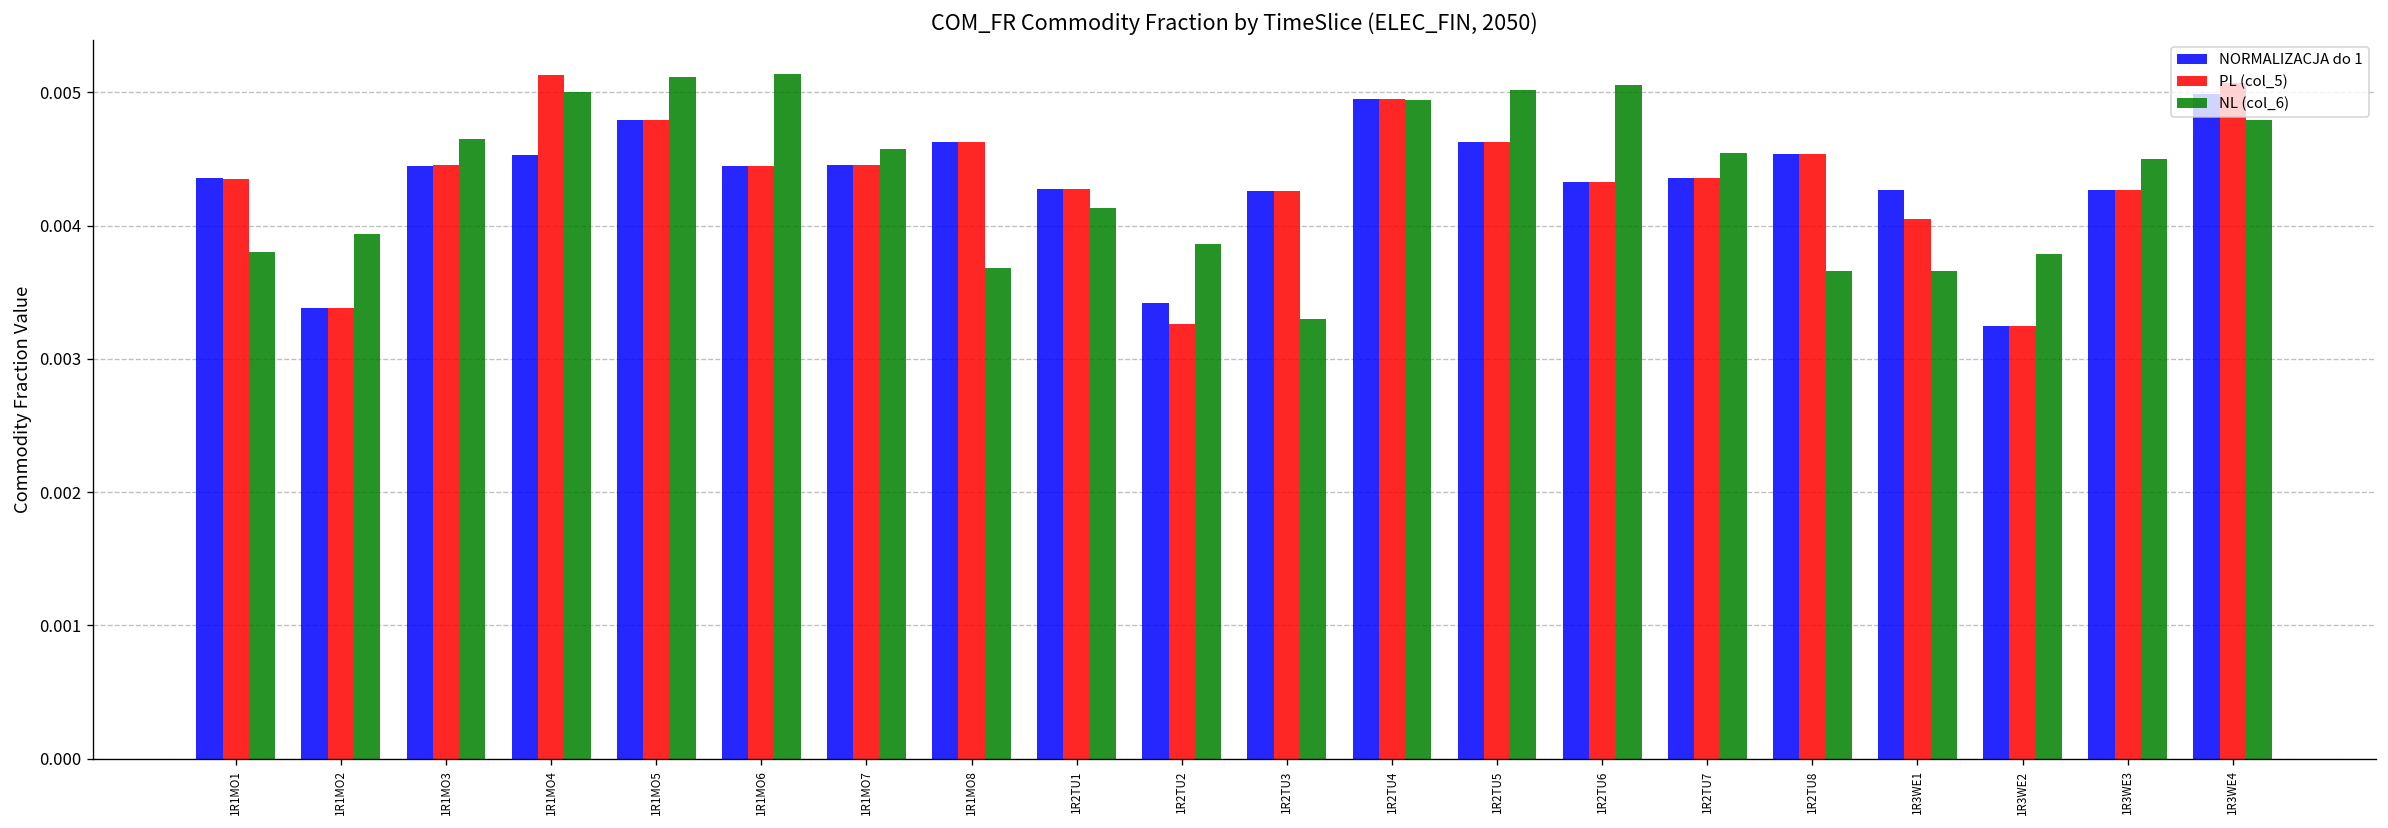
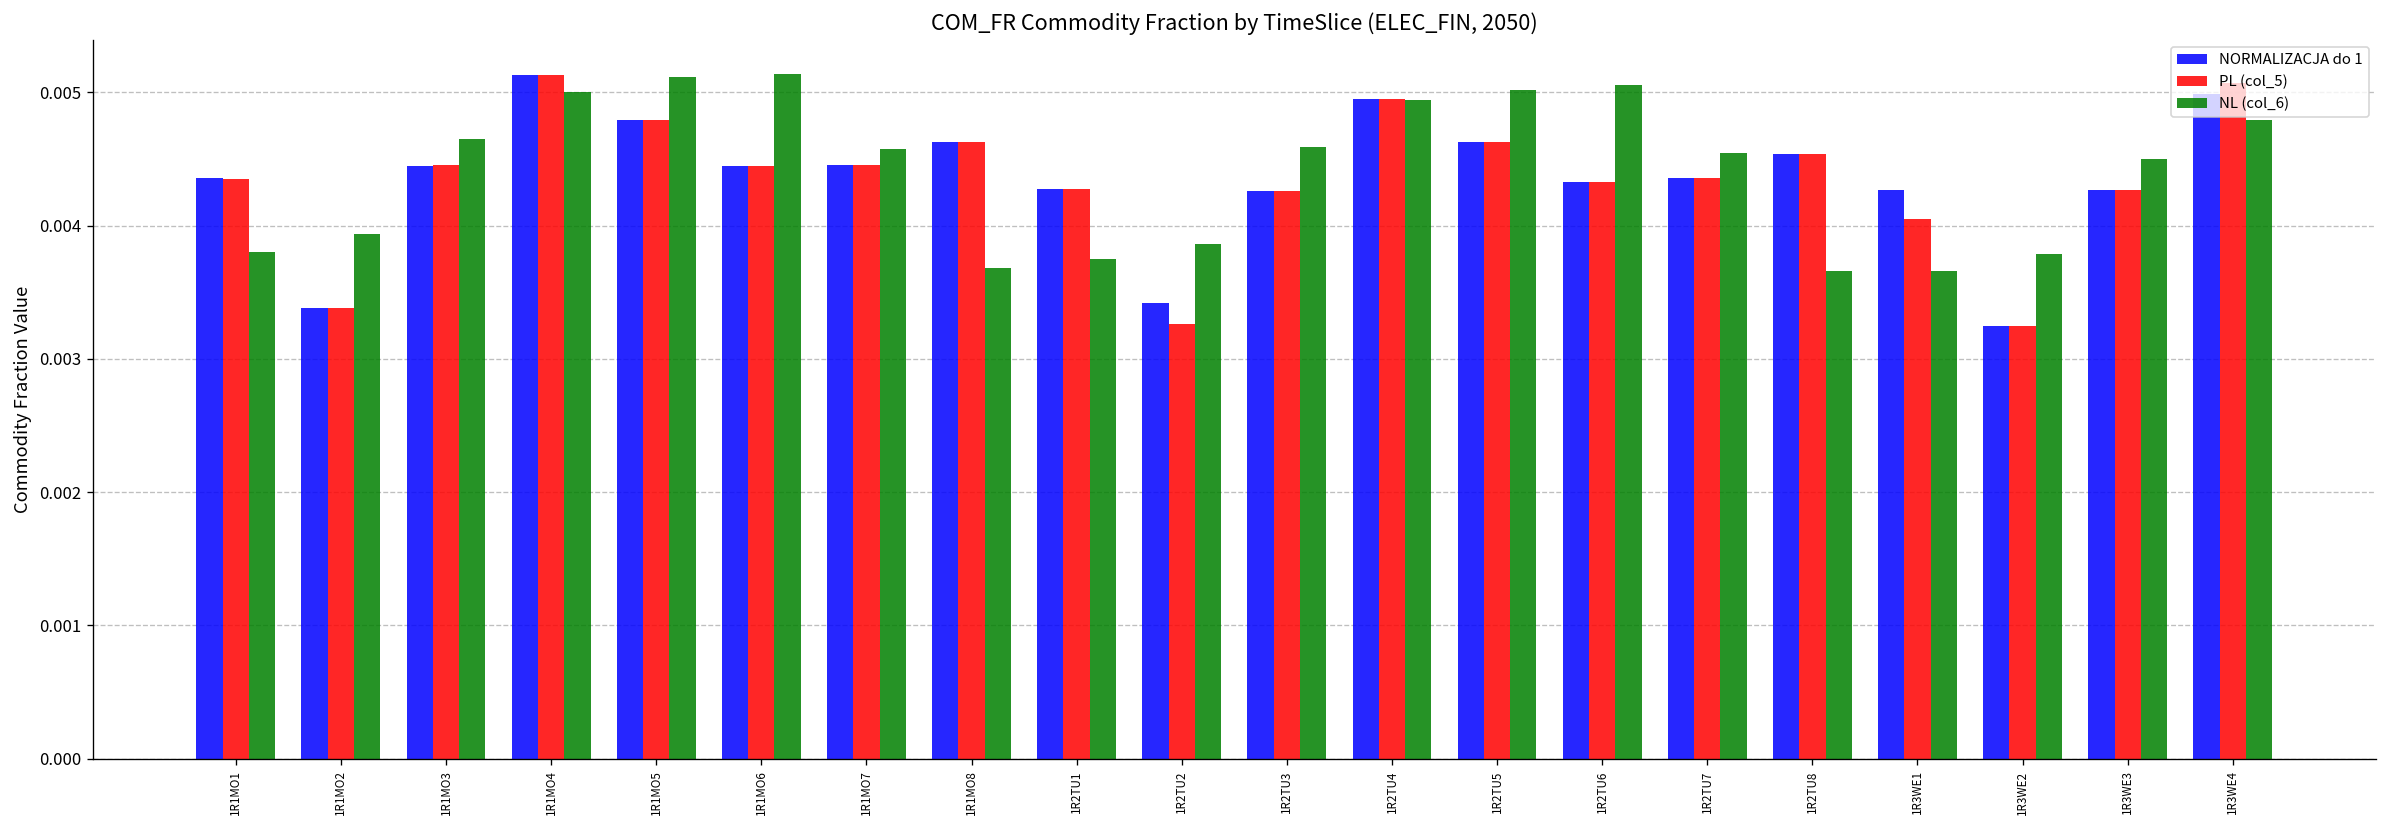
  {
    "NORMALIZACJA do 1": {
      "1R1MO1": 0.00435,
      "1R1MO2": 0.00338,
      "1R1MO3": 0.00445,
-     "1R1MO4": 0.00453,
+     "1R1MO4": 0.00513,
      "1R1MO5": 0.00479,
      "1R1MO6": 0.00445,
      "1R1MO7": 0.00445,
      "1R1MO8": 0.00463,
      "1R2TU1": 0.00428,
      "1R2TU2": 0.00342,
      "1R2TU3": 0.00426,
      "1R2TU4": 0.00495,
      "1R2TU5": 0.00462,
      "1R2TU6": 0.00433,
      "1R2TU7": 0.00436,
      "1R2TU8": 0.00454,
      "1R3WE1": 0.00427,
      "1R3WE2": 0.00325,
      "1R3WE3": 0.00427
    },
    "PL (col_5)": {
      "1R1MO1": 0.00435,
      "1R1MO2": 0.00338,
      "1R1MO3": 0.00445,
      "1R1MO4": 0.00513,
      "1R1MO5": 0.00479,
      "1R1MO6": 0.00445,
      "1R1MO7": 0.00445,
      "1R1MO8": 0.00463,
      "1R2TU1": 0.00428,
      "1R2TU2": 0.00326,
      "1R2TU3": 0.00426,
      "1R2TU4": 0.00495,
      "1R2TU5": 0.00462,
      "1R2TU6": 0.00432,
      "1R2TU7": 0.00436,
      "1R2TU8": 0.00454,
      "1R3WE1": 0.00405,
      "1R3WE2": 0.00325,
      "1R3WE3": 0.00427
    },
    "NL (col_6)": {
      "1R1MO1": 0.00380,
      "1R1MO2": 0.00393,
      "1R1MO3": 0.00465,
      "1R1MO4": 0.00500,
      "1R1MO5": 0.00511,
      "1R1MO6": 0.00514,
      "1R1MO7": 0.00458,
      "1R1MO8": 0.00368,
-     "1R2TU1": 0.00413,
+     "1R2TU1": 0.00375,
      "1R2TU2": 0.00386,
-     "1R2TU3": 0.00330,
+     "1R2TU3": 0.00459,
      "1R2TU4": 0.00494,
      "1R2TU5": 0.00502,
      "1R2TU6": 0.00505,
      "1R2TU7": 0.00454,
      "1R2TU8": 0.00366,
      "1R3WE1": 0.00366,
      "1R3WE2": 0.00379,
      "1R3WE3": 0.00450
    }
  }
